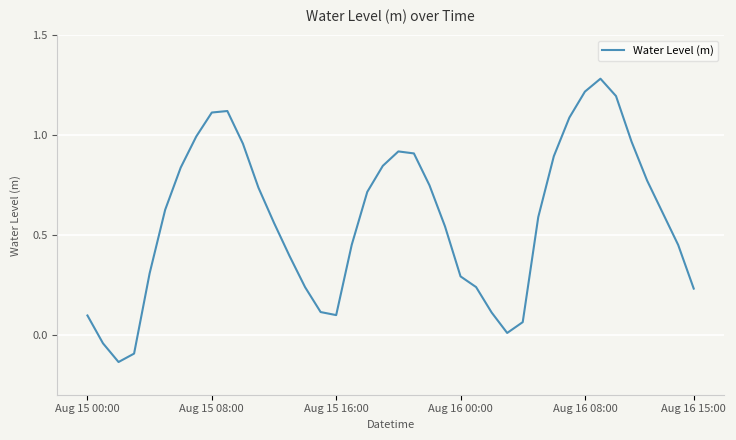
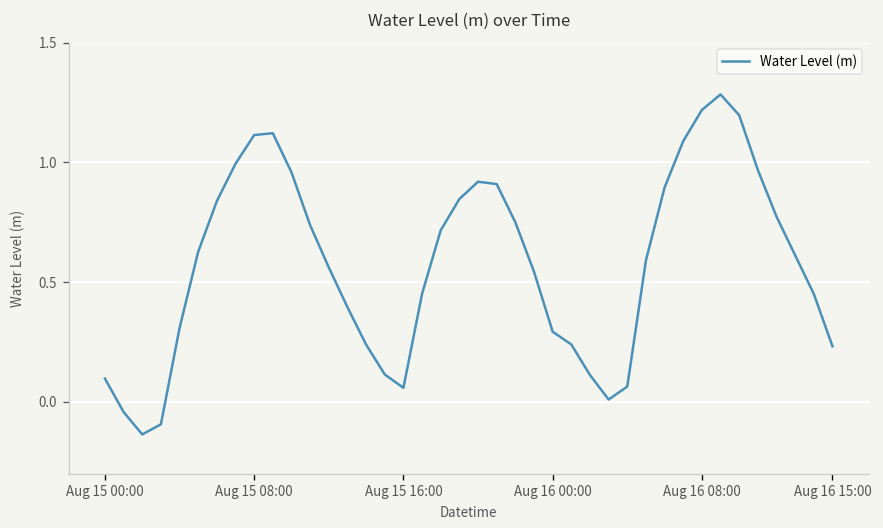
  {
    "Aug 15 00:00": 0.10,
    "Aug 15 08:00": 1.11,
-   "Aug 15 16:00": 0.10,
+   "Aug 15 16:00": 0.06,
    "Aug 16 00:00": 0.29,
    "Aug 16 08:00": 1.22,
    "Aug 16 15:00": 0.23
  }
